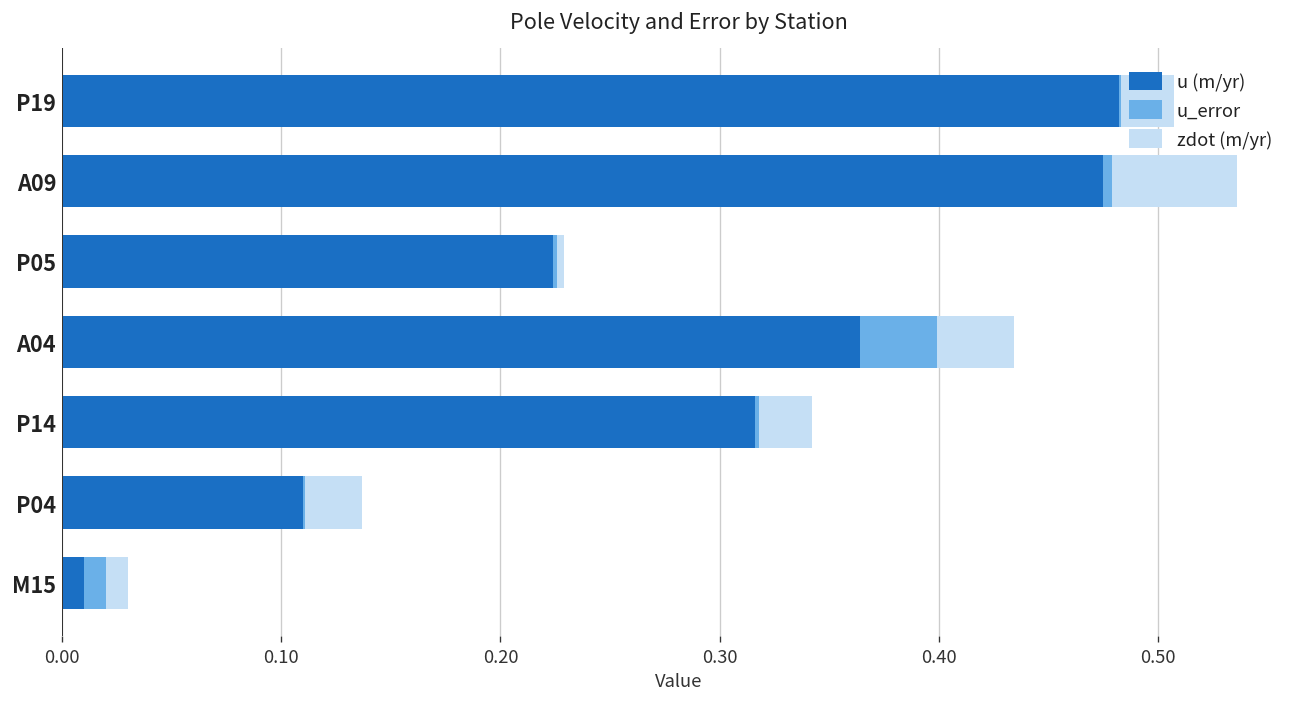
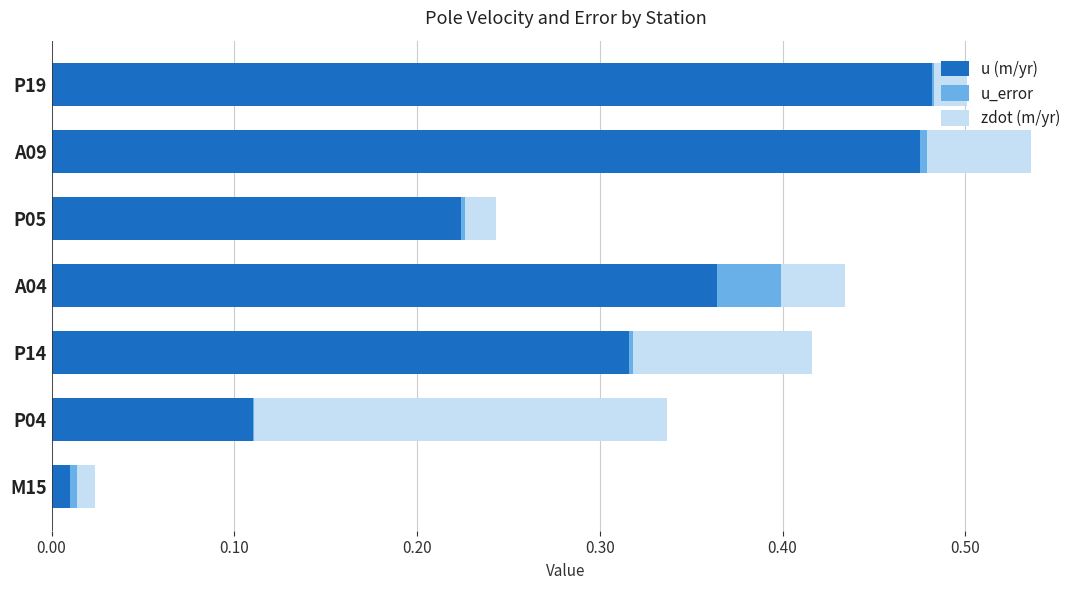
  {
    "u (m/yr)": {
      "P19": 0.482,
      "A09": 0.475,
      "P05": 0.224,
      "A04": 0.364,
      "P14": 0.316,
      "P04": 0.110,
      "M15": 0.010
    },
    "u_error": {
      "A09": 0.004,
      "P05": 0.002,
      "A04": 0.035,
      "P14": 0.002,
-     "M15": 0.010
+     "M15": 0.004
    },
    "zdot (m/yr)": {
-     "P19": 0.024,
+     "P19": 0.018,
      "A09": 0.057,
-     "P05": 0.003,
+     "P05": 0.017,
      "A04": 0.035,
-     "P14": 0.024,
-     "P04": 0.026,
+     "P14": 0.098,
+     "P04": 0.226,
      "M15": 0.010
    }
  }
